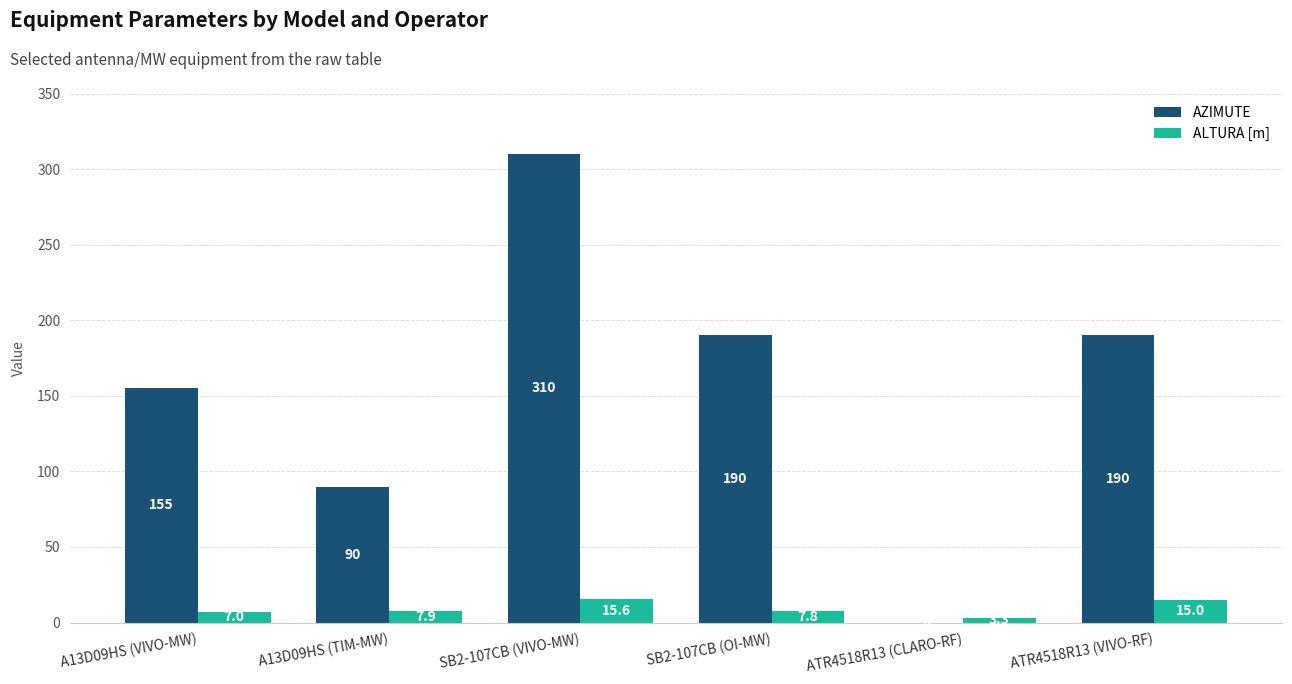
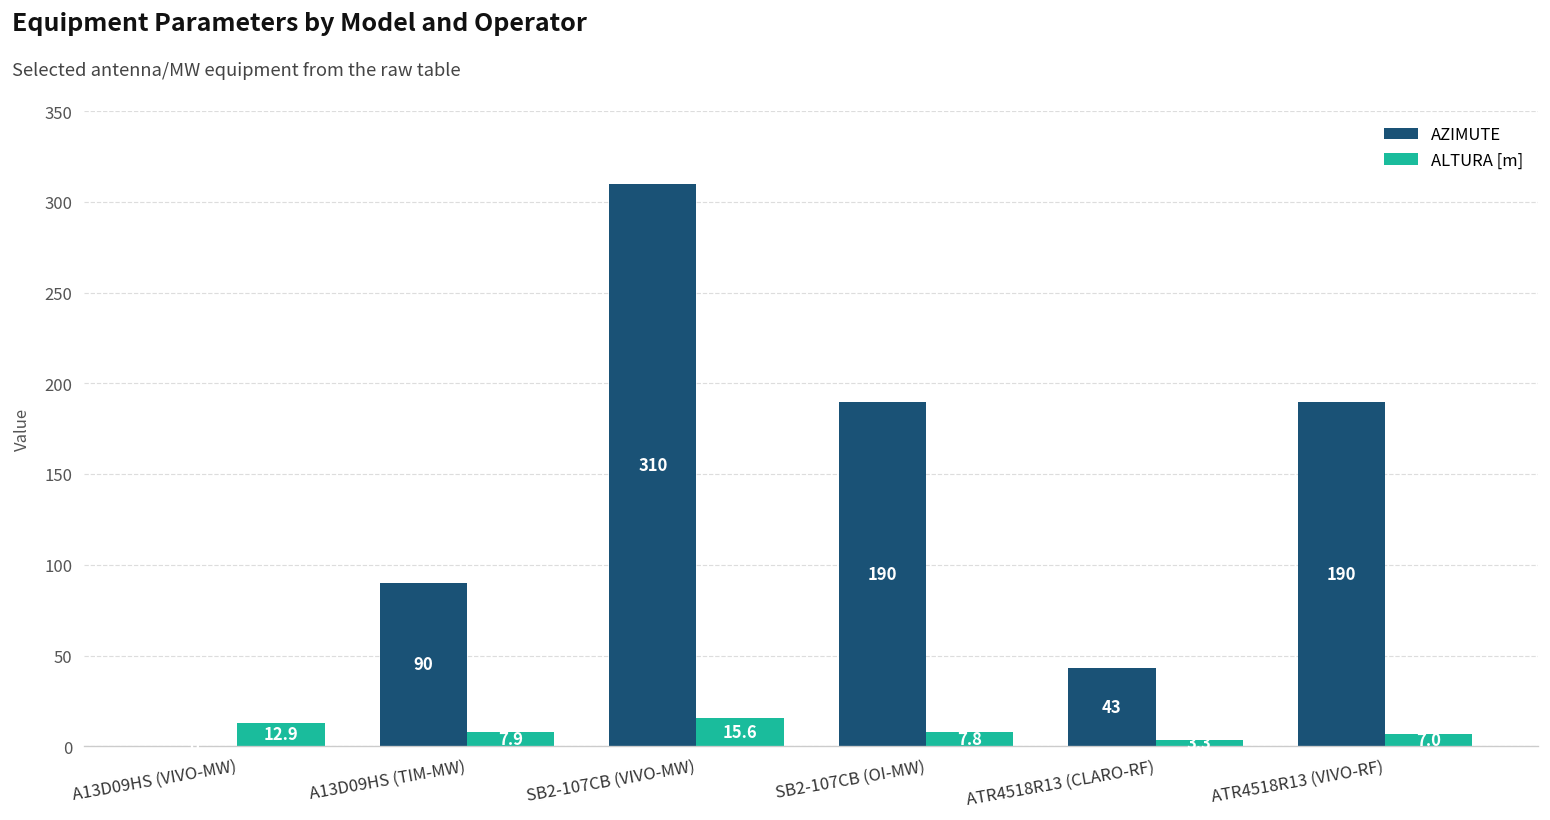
  {
    "AZIMUTE": {
-     "A13D09HS (VIVO-MW)": 155,
-     "ATR4518R13 (CLARO-RF)": 0
+     "A13D09HS (VIVO-MW)": 0,
+     "ATR4518R13 (CLARO-RF)": 43
    },
    "ALTURA [m]": {
-     "A13D09HS (VIVO-MW)": 7.0,
+     "A13D09HS (VIVO-MW)": 12.9,
      "A13D09HS (TIM-MW)": 7.9,
      "SB2-107CB (VIVO-MW)": 15.6,
      "SB2-107CB (OI-MW)": 7.8,
-     "ATR4518R13 (VIVO-RF)": 15.0
+     "ATR4518R13 (VIVO-RF)": 7.0
    }
  }
